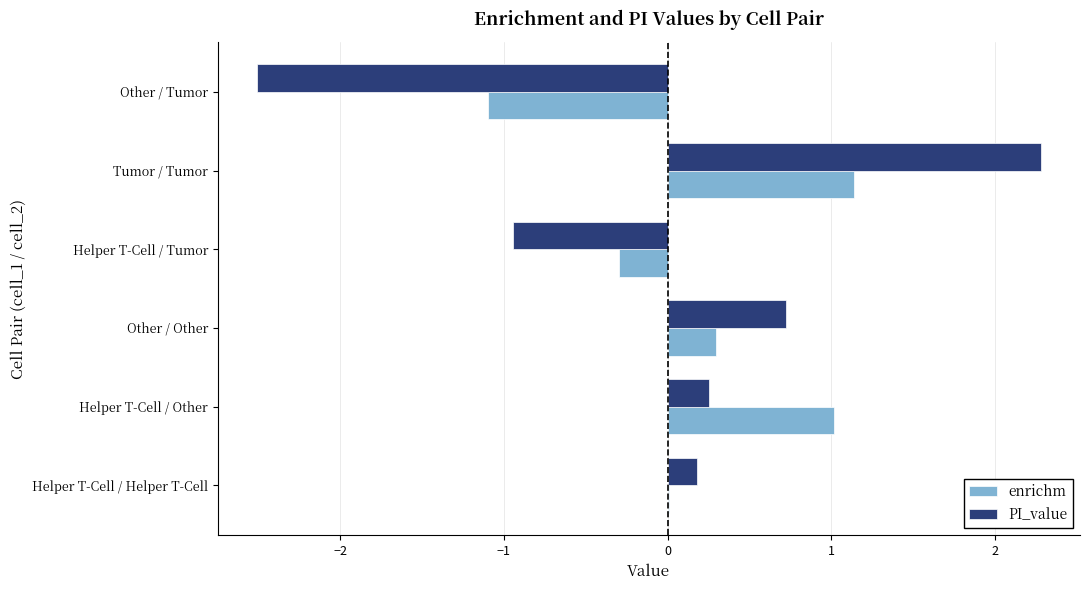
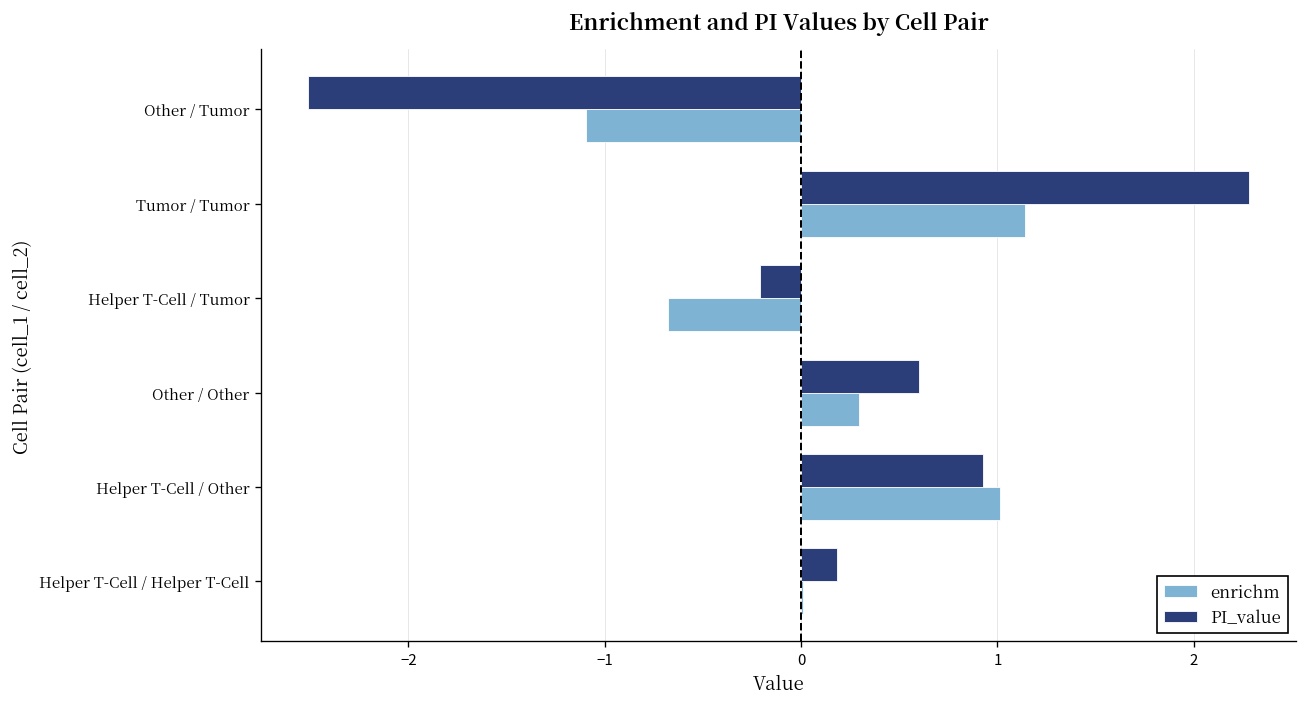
  {
    "enrichm": {
      "Other / Tumor": -1.09,
      "Tumor / Tumor": 1.14,
-     "Helper T-Cell / Tumor": -0.29,
+     "Helper T-Cell / Tumor": -0.68,
      "Other / Other": 0.29,
      "Helper T-Cell / Other": 1.02
    },
    "PI_value": {
      "Other / Tumor": -2.51,
      "Tumor / Tumor": 2.28,
-     "Helper T-Cell / Tumor": -0.94,
-     "Other / Other": 0.72,
-     "Helper T-Cell / Other": 0.25,
+     "Helper T-Cell / Tumor": -0.21,
+     "Other / Other": 0.60,
+     "Helper T-Cell / Other": 0.93,
      "Helper T-Cell / Helper T-Cell": 0.18
    }
  }
